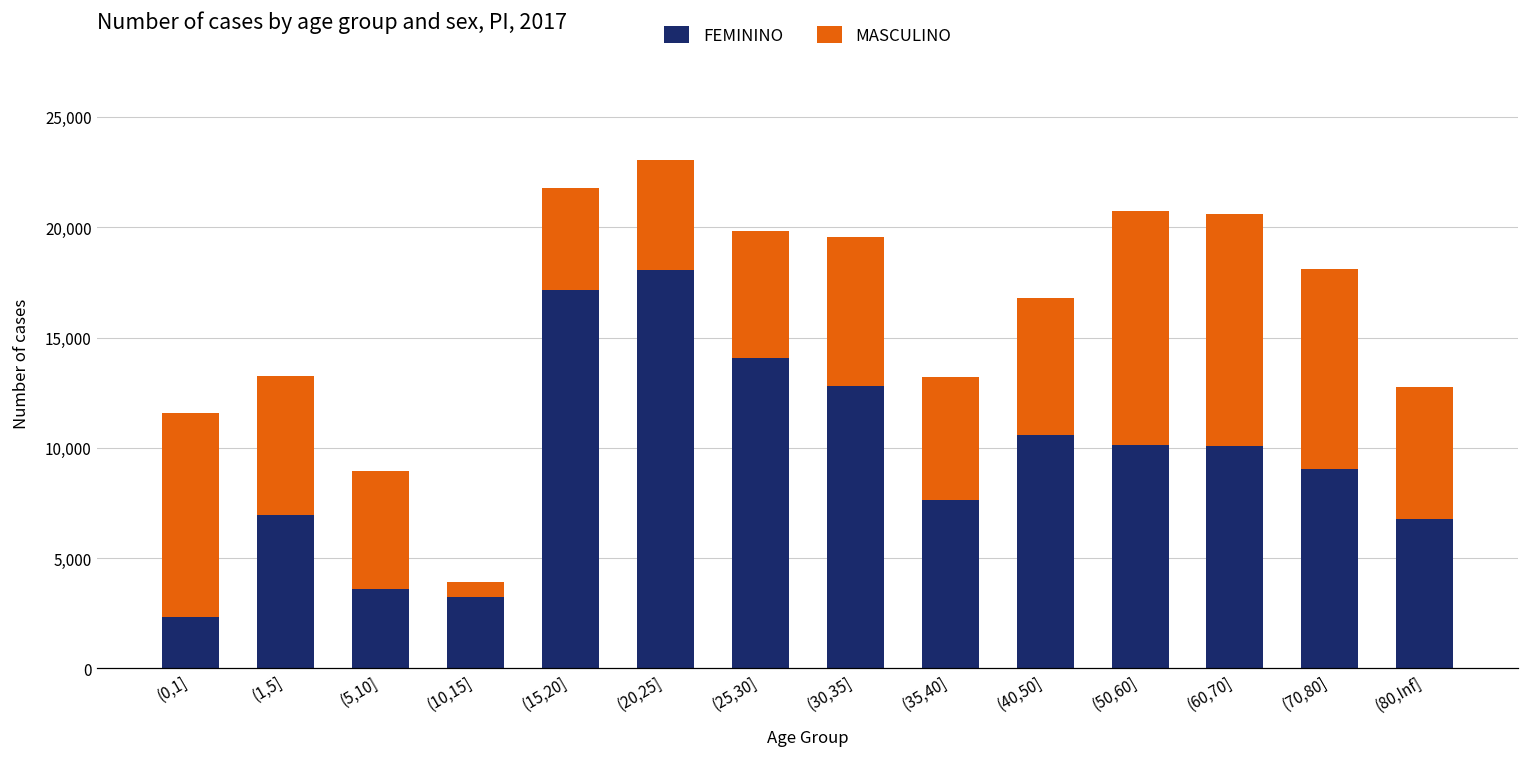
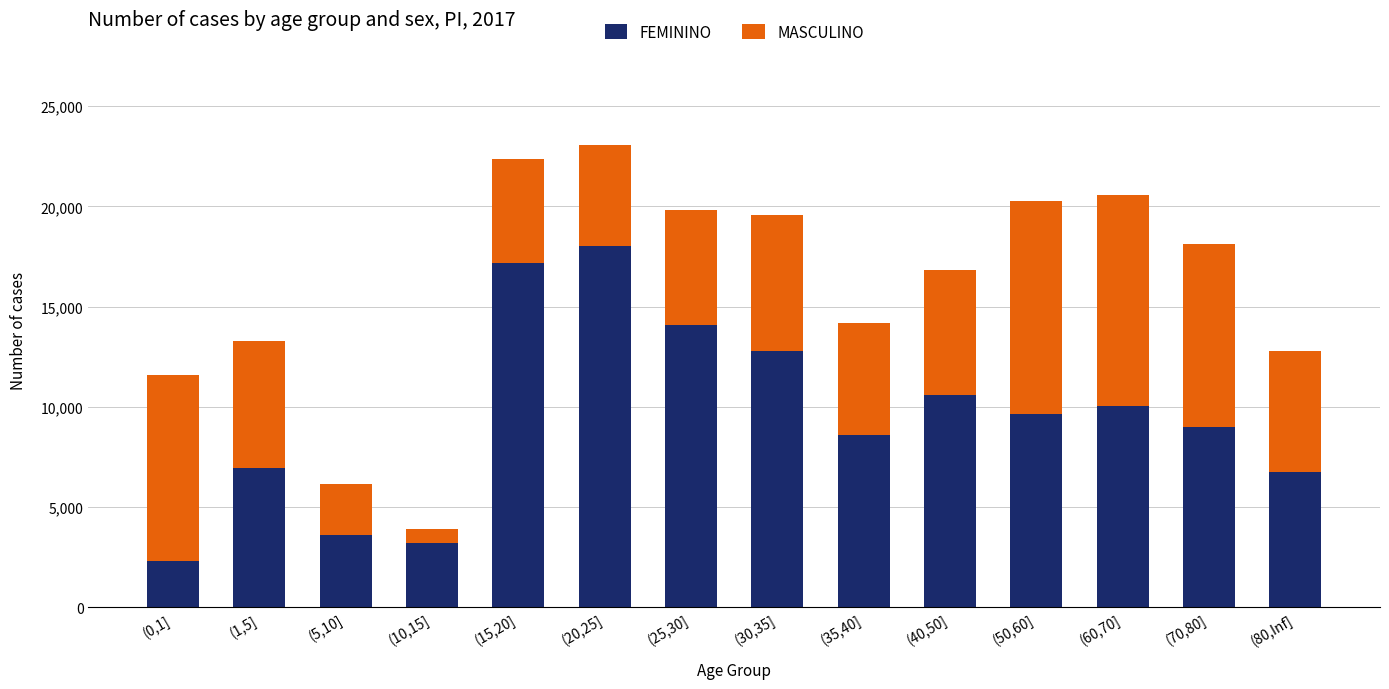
  {
    "FEMININO": {
      "(0,1]": "2,300",
      "(1,5]": "6,900",
      "(5,10]": "3,600",
      "(10,15]": "3,200",
      "(15,20]": "17,200",
      "(20,25]": "18,000",
      "(25,30]": "14,100",
      "(30,35]": "12,800",
-     "(35,40]": "7,600",
+     "(35,40]": "8,600",
      "(40,50]": "10,600",
-     "(50,60]": "10,100",
+     "(50,60]": "9,600",
      "(60,70]": "10,100",
      "(70,80]": "9,000",
      "(80,Inf]": "6,800"
    },
    "MASCULINO": {
      "(0,1]": "9,200",
      "(1,5]": "6,300",
-     "(5,10]": "5,300",
+     "(5,10]": "2,600",
      "(10,15]": "700",
-     "(15,20]": "4,600",
+     "(15,20]": "5,200",
      "(20,25]": "5,000",
      "(25,30]": "5,700",
      "(30,35]": "6,800",
      "(35,40]": "5,600",
      "(40,50]": "6,200",
      "(50,60]": "10,600",
      "(60,70]": "10,500",
      "(70,80]": "9,100",
      "(80,Inf]": "6,000"
    }
  }
